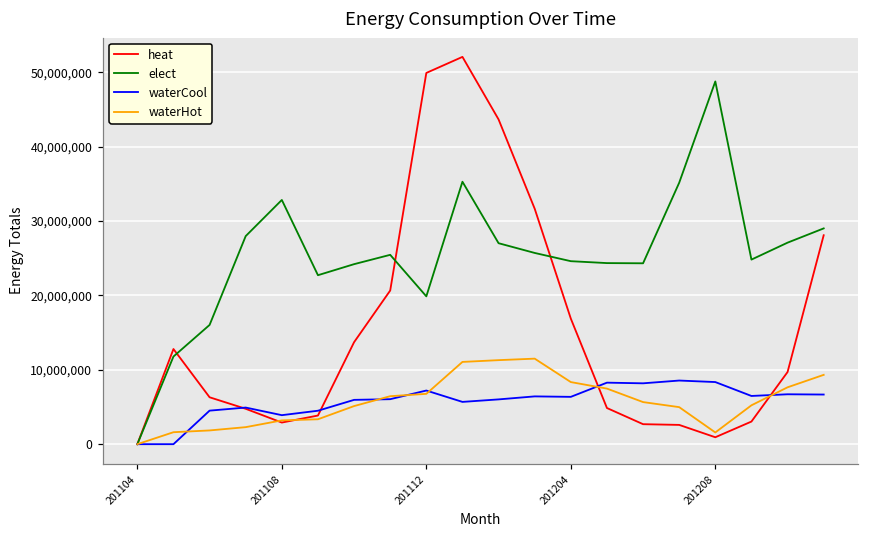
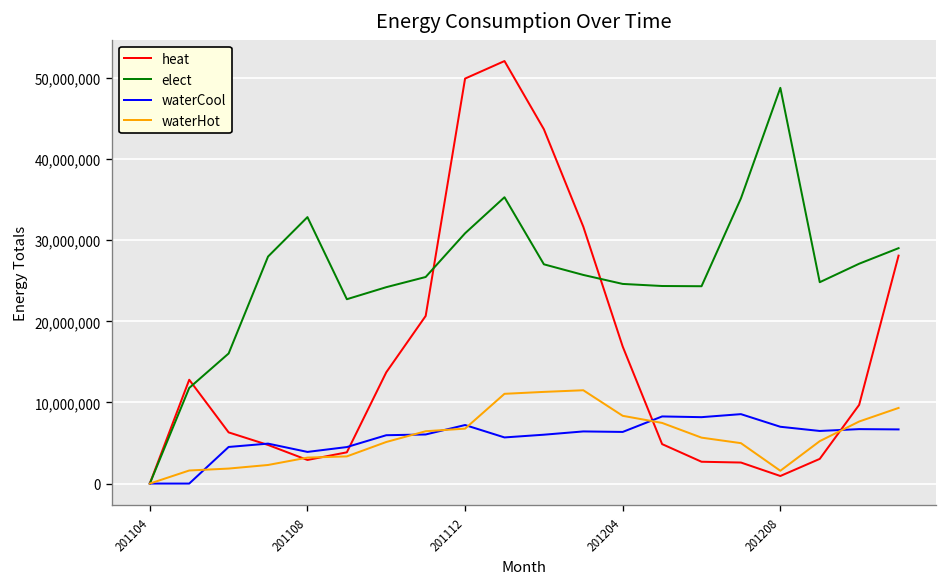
  {
    "heat": {
      "201112": "50,000,000",
      "201204": "17,000,000",
      "201208": "1,000,000"
    },
    "elect": {
      "201108": "33,000,000",
-     "201112": "20,000,000",
+     "201112": "31,000,000",
      "201204": "25,000,000",
      "201208": "49,000,000"
    },
    "waterCool": {
      "201108": "4,000,000",
      "201112": "7,000,000",
      "201204": "6,000,000",
-     "201208": "8,000,000"
+     "201208": "7,000,000"
    },
    "waterHot": {
      "201112": "7,000,000",
      "201204": "8,000,000",
      "201208": "2,000,000"
    }
  }
